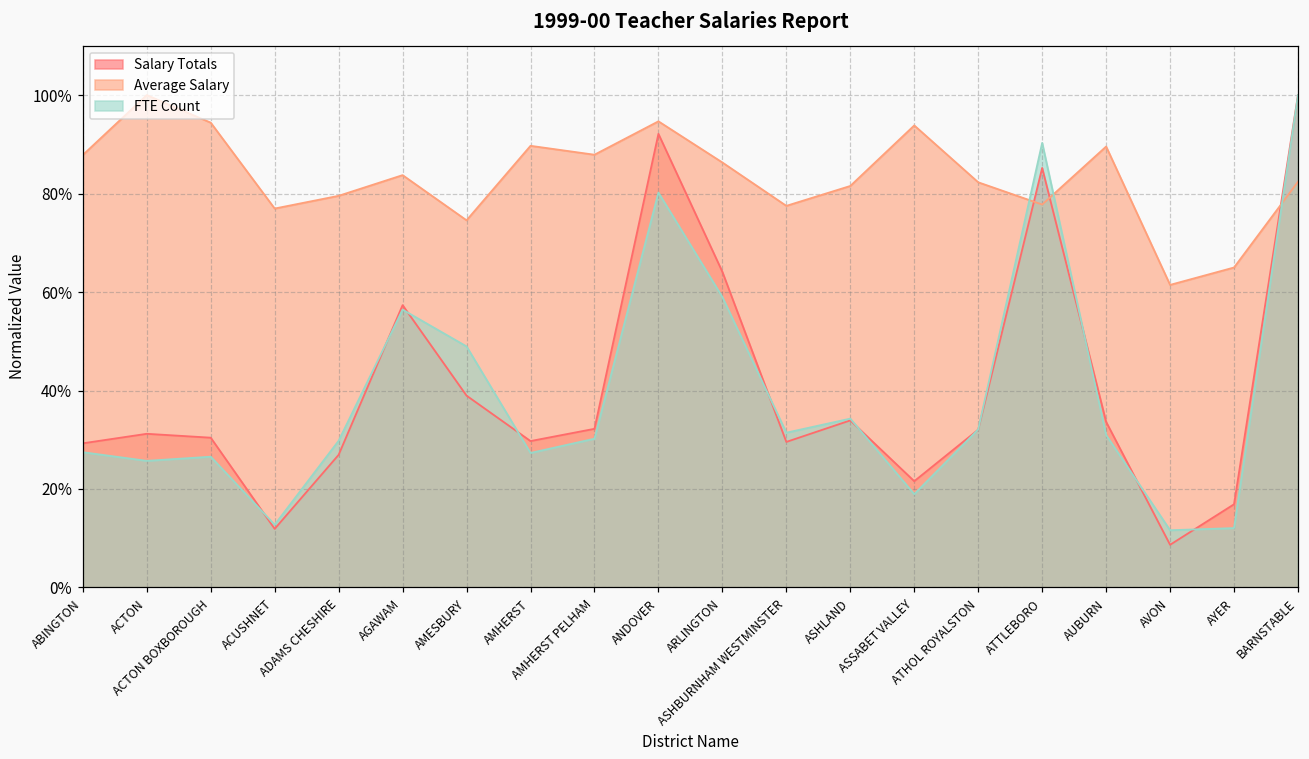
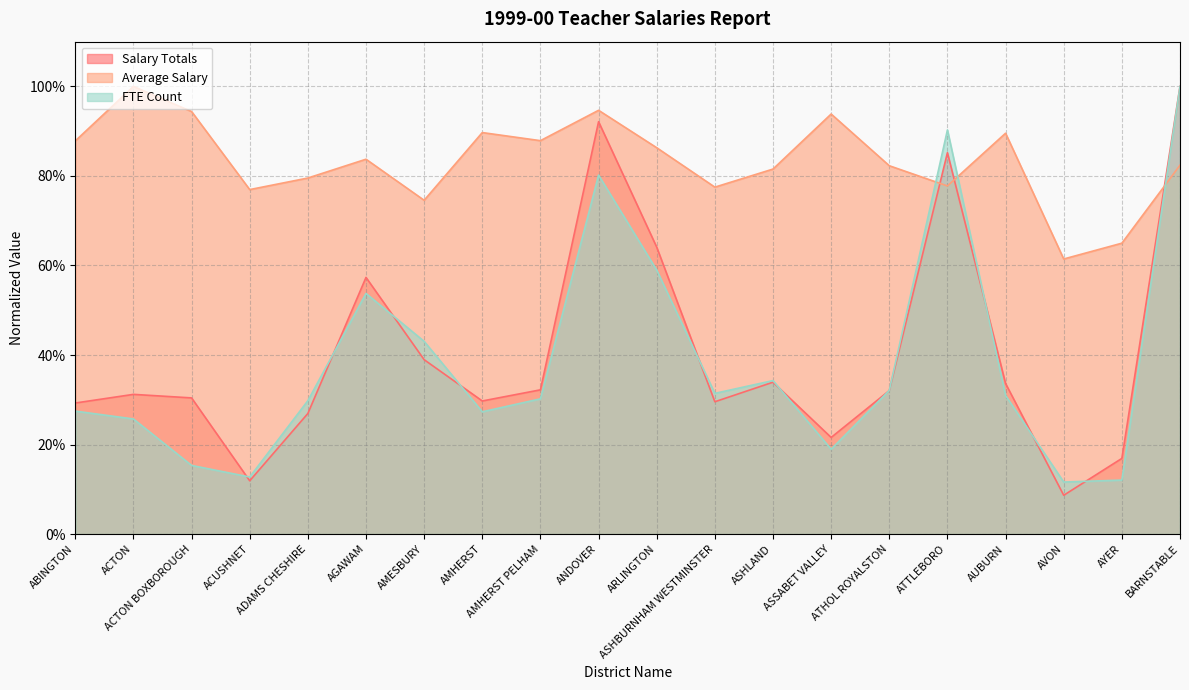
  {
    "FTE Count": {
      "ABINGTON": "27%",
      "ACTON": "26%",
-     "ACTON BOXBOROUGH": "27%",
+     "ACTON BOXBOROUGH": "15%",
      "ACUSHNET": "13%",
      "ADAMS CHESHIRE": "30%",
-     "AGAWAM": "56%",
-     "AMESBURY": "49%",
+     "AGAWAM": "54%",
+     "AMESBURY": "43%",
      "AMHERST": "27%",
      "AMHERST PELHAM": "30%",
      "ANDOVER": "80%",
      "ARLINGTON": "59%",
      "ASHBURNHAM WESTMINSTER": "31%",
      "ASSABET VALLEY": "19%",
      "ATTLEBORO": "90%",
      "AUBURN": "31%",
      "AVON": "12%",
      "AYER": "12%"
    }
  }
